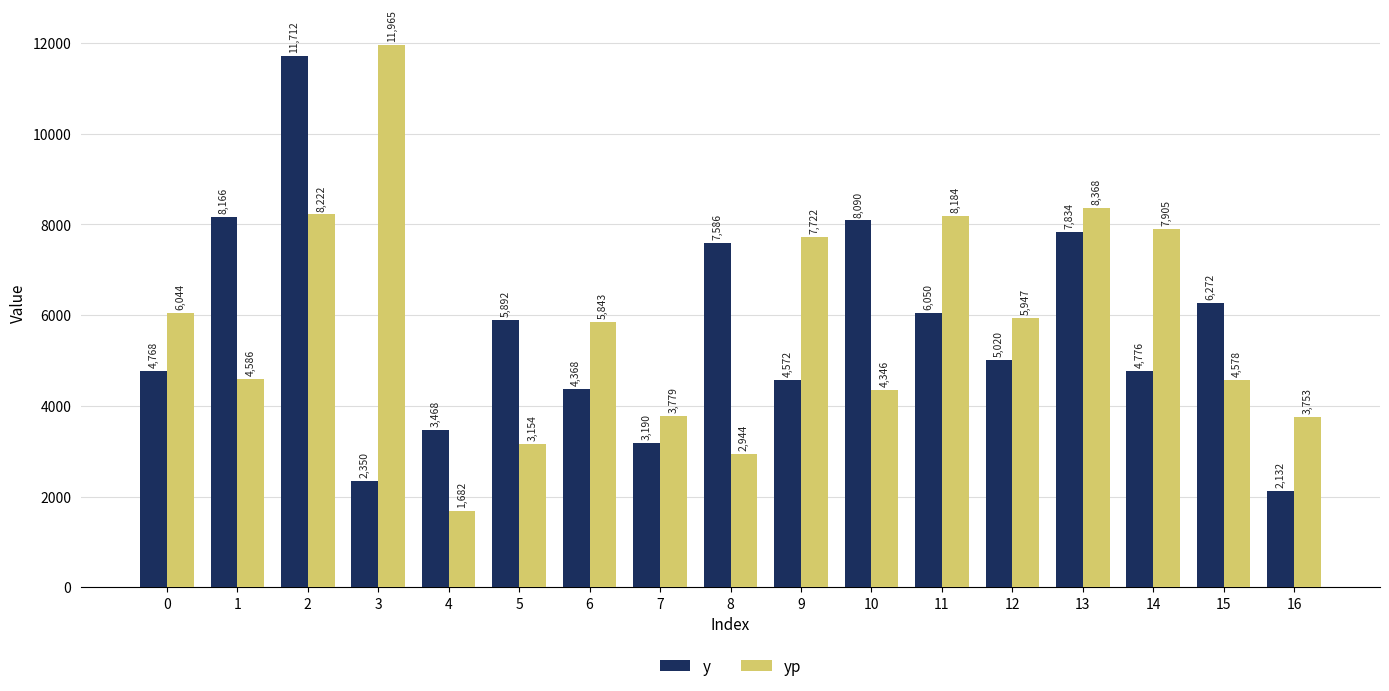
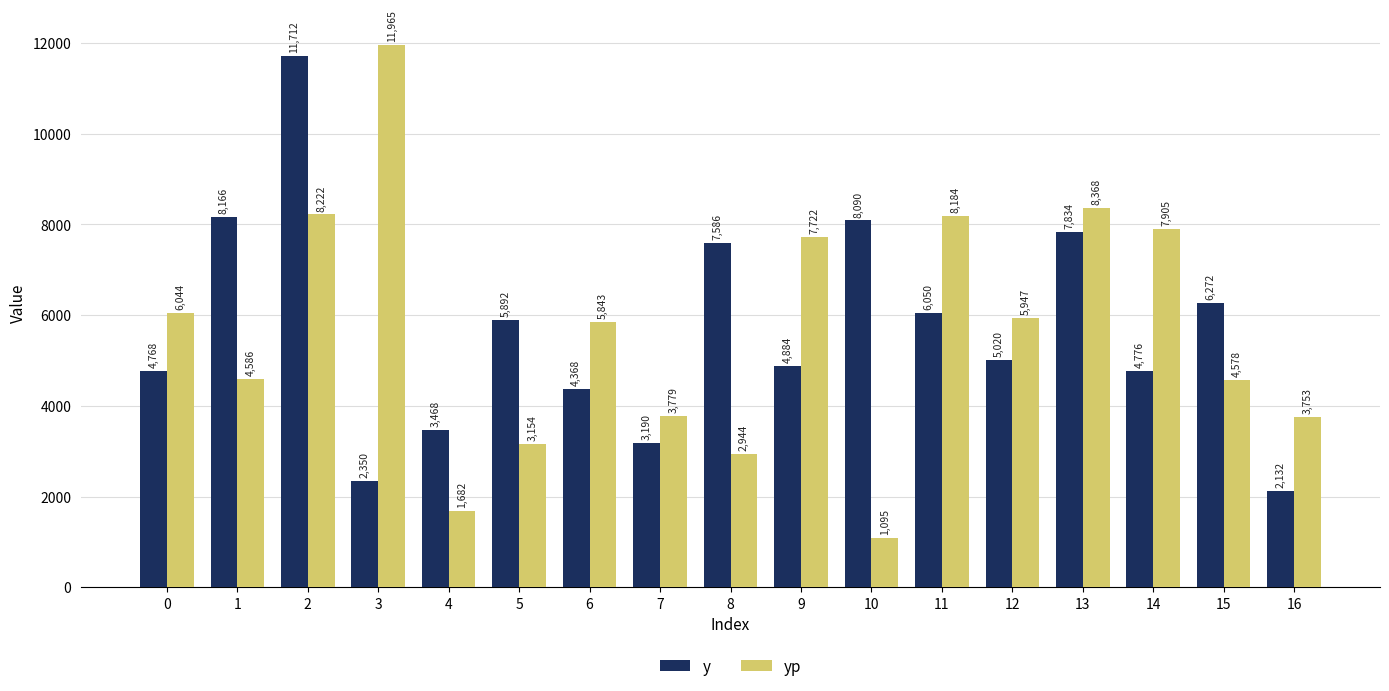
  {
    "y": {
      "0": "4,768",
      "1": "8,166",
      "2": "11,712",
      "3": "2,350",
      "4": "3,468",
      "5": "5,892",
      "6": "4,368",
      "7": "3,190",
      "8": "7,586",
-     "9": "4,572",
+     "9": "4,884",
      "10": "8,090",
      "11": "6,050",
      "12": "5,020",
      "13": "7,834",
      "14": "4,776",
      "15": "6,272",
      "16": "2,132"
    },
    "yp": {
      "0": "6,044",
      "1": "4,586",
      "2": "8,222",
      "3": "11,965",
      "4": "1,682",
      "5": "3,154",
      "6": "5,843",
      "7": "3,779",
      "8": "2,944",
      "9": "7,722",
-     "10": "4,346",
+     "10": "1,095",
      "11": "8,184",
      "12": "5,947",
      "13": "8,368",
      "14": "7,905",
      "15": "4,578",
      "16": "3,753"
    }
  }
